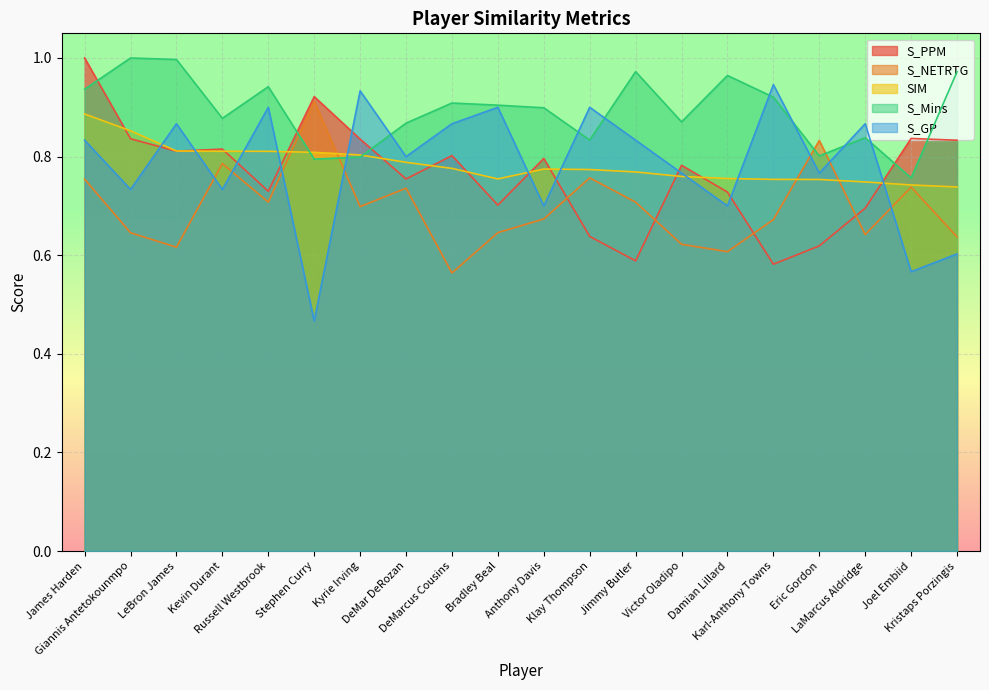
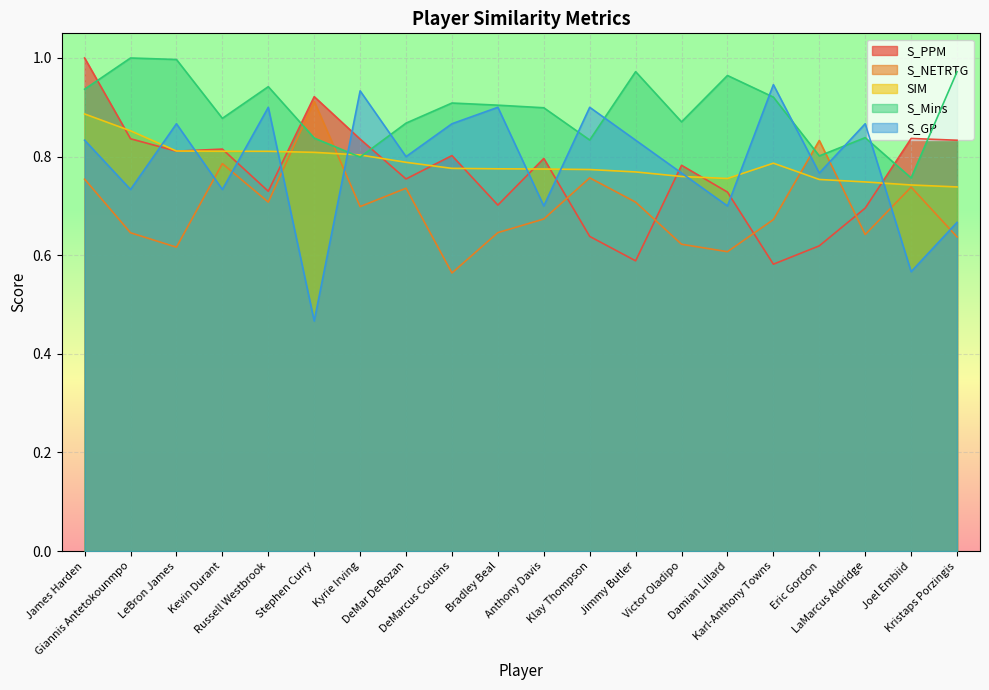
  {
    "SIM": {
      "James Harden": 0.89,
      "Giannis Antetokounmpo": 0.85,
      "Russell Westbrook": 0.81,
      "Stephen Curry": 0.81,
      "DeMar DeRozan": 0.79,
      "DeMarcus Cousins": 0.78,
-     "Bradley Beal": 0.75,
+     "Bradley Beal": 0.78,
      "Anthony Davis": 0.77,
      "Klay Thompson": 0.77,
      "Jimmy Butler": 0.77,
      "Victor Oladipo": 0.76,
      "Damian Lillard": 0.76,
-     "Karl-Anthony Towns": 0.75,
+     "Karl-Anthony Towns": 0.79,
      "Eric Gordon": 0.75,
      "LaMarcus Aldridge": 0.75,
      "Kristaps Porzingis": 0.74
    },
    "S_Mins": {
      "James Harden": 0.94,
      "Giannis Antetokounmpo": 1.00,
      "LeBron James": 1.00,
      "Kevin Durant": 0.88,
      "Russell Westbrook": 0.94,
-     "Stephen Curry": 0.79,
+     "Stephen Curry": 0.84,
      "DeMar DeRozan": 0.87,
      "DeMarcus Cousins": 0.91,
      "Anthony Davis": 0.90,
      "Klay Thompson": 0.83,
      "Jimmy Butler": 0.97,
      "Victor Oladipo": 0.87,
      "Damian Lillard": 0.96,
      "Karl-Anthony Towns": 0.92,
      "Eric Gordon": 0.80,
      "LaMarcus Aldridge": 0.84,
      "Joel Embiid": 0.76
    },
    "S_GP": {
      "James Harden": 0.83,
      "Giannis Antetokounmpo": 0.73,
      "LeBron James": 0.87,
      "Kevin Durant": 0.73,
      "Russell Westbrook": 0.90,
      "Stephen Curry": 0.47,
      "Kyrie Irving": 0.93,
      "DeMar DeRozan": 0.80,
      "DeMarcus Cousins": 0.87,
      "Anthony Davis": 0.70,
      "Klay Thompson": 0.90,
      "Jimmy Butler": 0.83,
      "Victor Oladipo": 0.77,
      "Damian Lillard": 0.70,
      "Karl-Anthony Towns": 0.95,
      "Eric Gordon": 0.77,
      "LaMarcus Aldridge": 0.87,
      "Joel Embiid": 0.57,
-     "Kristaps Porzingis": 0.60
+     "Kristaps Porzingis": 0.67
    }
  }
